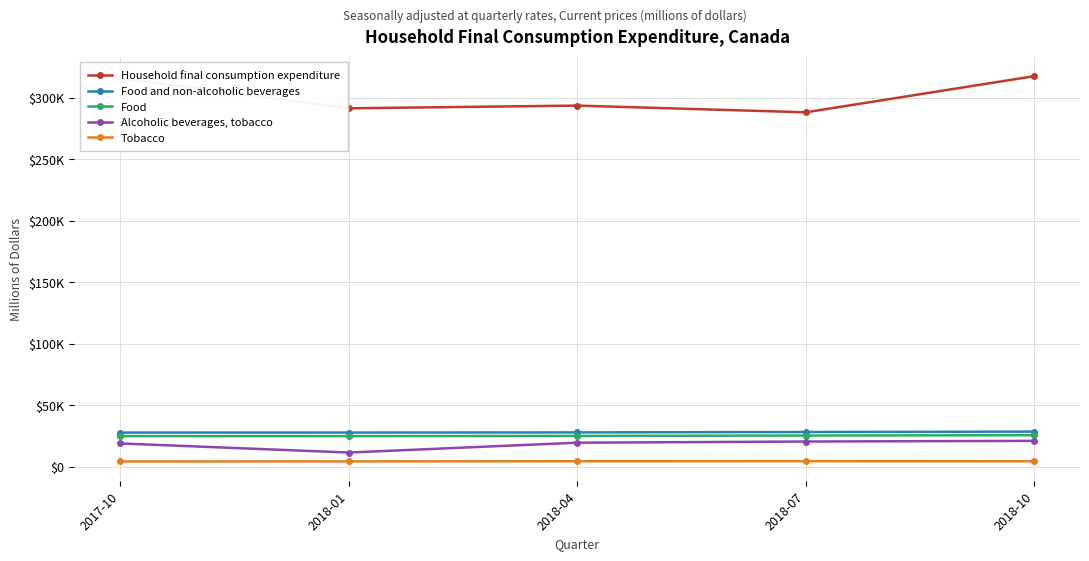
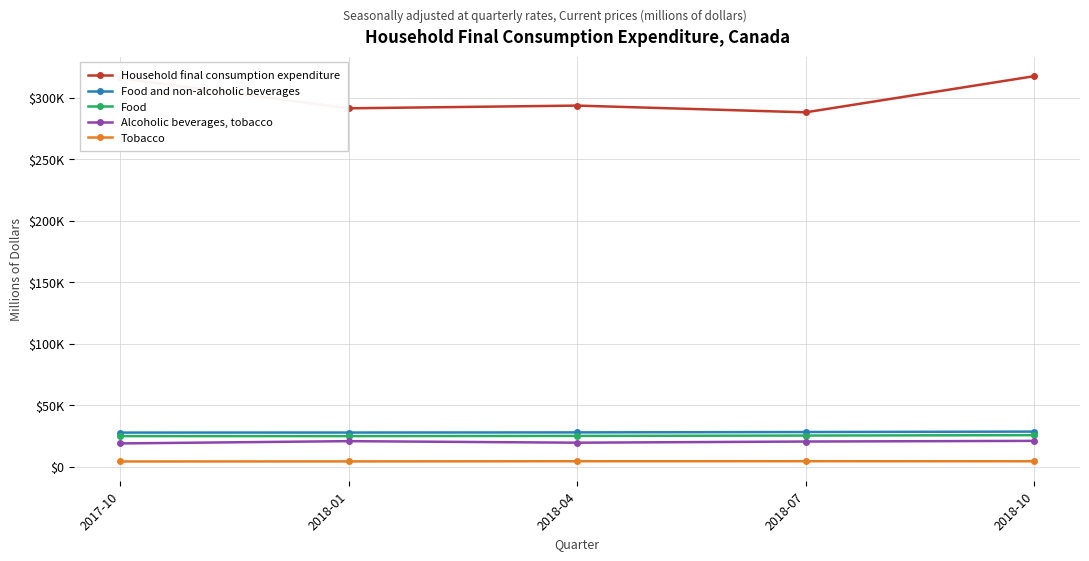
  {
    "Household final consumption expenditure": {
      "2018-01": "$291000",
      "2018-04": "$294000",
      "2018-07": "$288000",
      "2018-10": "$318000"
    },
    "Food and non-alcoholic beverages": {
      "2017-10": "$28000",
      "2018-01": "$28000",
      "2018-04": "$28000",
      "2018-07": "$28000",
      "2018-10": "$29000"
    },
    "Food": {
      "2017-10": "$25000",
      "2018-01": "$25000",
      "2018-04": "$25000",
      "2018-07": "$25000",
      "2018-10": "$26000"
    },
    "Alcoholic beverages, tobacco": {
      "2017-10": "$19000",
-     "2018-01": "$12000",
+     "2018-01": "$21000",
      "2018-04": "$20000",
      "2018-07": "$20000",
      "2018-10": "$21000"
    },
    "Tobacco": {
      "2017-10": "$4000",
      "2018-01": "$4000",
      "2018-04": "$4000",
      "2018-07": "$4000",
      "2018-10": "$4000"
    }
  }
